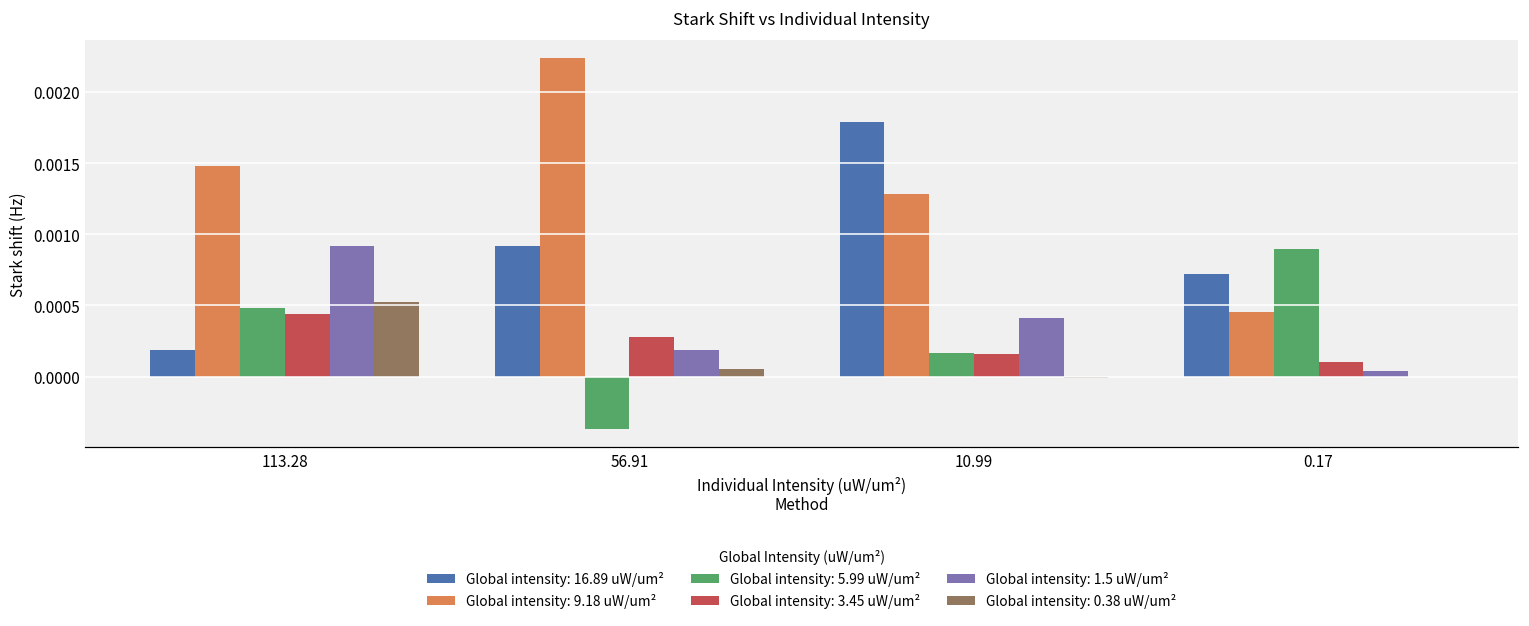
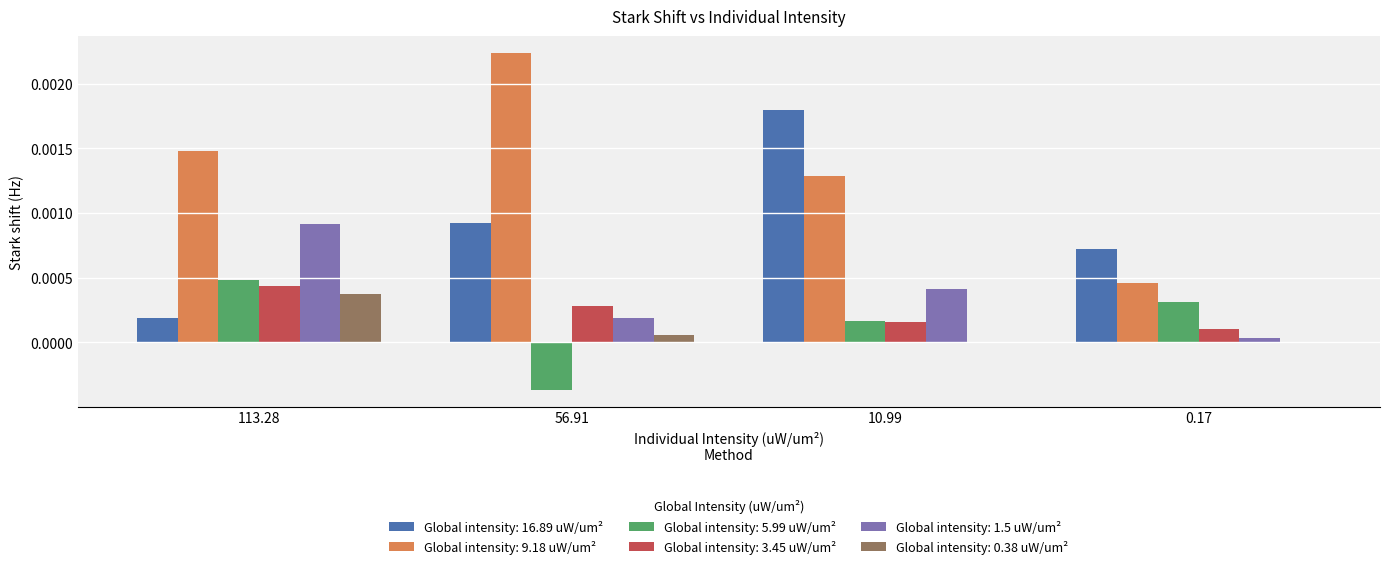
  {
    "Global intensity: 5.99 uW/um²": {
      "113.28": 0.00048,
      "56.91": -0.00037,
      "10.99": 0.00017,
-     "0.17": 0.00089
+     "0.17": 0.00031
    },
    "Global intensity: 0.38 uW/um²": {
-     "113.28": 0.00052,
+     "113.28": 0.00038,
      "56.91": 0.00006,
      "0.17": 0.00000
    }
  }
